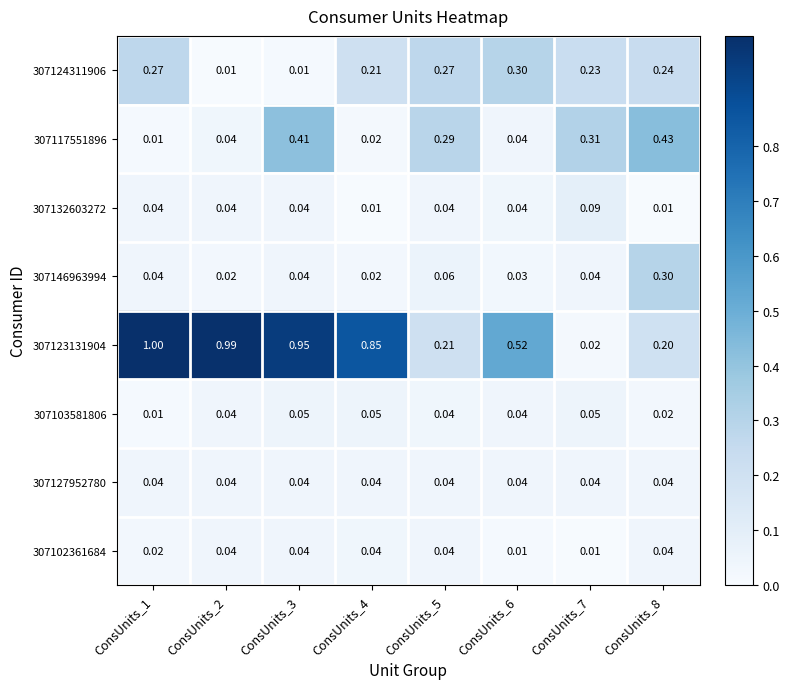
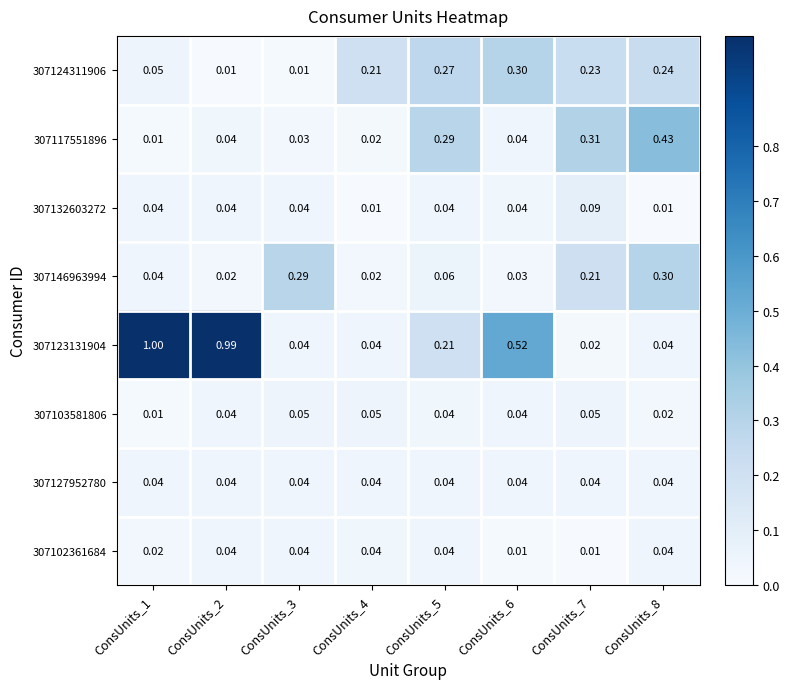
  {
    "307124311906": {
-     "ConsUnits_1": 0.27,
+     "ConsUnits_1": 0.05,
      "ConsUnits_2": 0.01,
      "ConsUnits_3": 0.01,
      "ConsUnits_4": 0.21,
      "ConsUnits_5": 0.27,
      "ConsUnits_6": 0.30,
      "ConsUnits_7": 0.23,
      "ConsUnits_8": 0.24
    },
    "307117551896": {
      "ConsUnits_1": 0.01,
      "ConsUnits_2": 0.04,
-     "ConsUnits_3": 0.41,
+     "ConsUnits_3": 0.03,
      "ConsUnits_4": 0.02,
      "ConsUnits_5": 0.29,
      "ConsUnits_6": 0.04,
      "ConsUnits_7": 0.31,
      "ConsUnits_8": 0.43
    },
    "307132603272": {
      "ConsUnits_1": 0.04,
      "ConsUnits_2": 0.04,
      "ConsUnits_3": 0.04,
      "ConsUnits_4": 0.01,
      "ConsUnits_5": 0.04,
      "ConsUnits_6": 0.04,
      "ConsUnits_7": 0.09,
      "ConsUnits_8": 0.01
    },
    "307146963994": {
      "ConsUnits_1": 0.04,
      "ConsUnits_2": 0.02,
-     "ConsUnits_3": 0.04,
+     "ConsUnits_3": 0.29,
      "ConsUnits_4": 0.02,
      "ConsUnits_5": 0.06,
      "ConsUnits_6": 0.03,
-     "ConsUnits_7": 0.04,
+     "ConsUnits_7": 0.21,
      "ConsUnits_8": 0.30
    },
    "307123131904": {
      "ConsUnits_1": 1.00,
      "ConsUnits_2": 0.99,
-     "ConsUnits_3": 0.95,
-     "ConsUnits_4": 0.85,
+     "ConsUnits_3": 0.04,
+     "ConsUnits_4": 0.04,
      "ConsUnits_5": 0.21,
      "ConsUnits_6": 0.52,
      "ConsUnits_7": 0.02,
-     "ConsUnits_8": 0.20
+     "ConsUnits_8": 0.04
    },
    "307103581806": {
      "ConsUnits_1": 0.01,
      "ConsUnits_2": 0.04,
      "ConsUnits_3": 0.05,
      "ConsUnits_4": 0.05,
      "ConsUnits_5": 0.04,
      "ConsUnits_6": 0.04,
      "ConsUnits_7": 0.05,
      "ConsUnits_8": 0.02
    },
    "307127952780": {
      "ConsUnits_1": 0.04,
      "ConsUnits_2": 0.04,
      "ConsUnits_3": 0.04,
      "ConsUnits_4": 0.04,
      "ConsUnits_5": 0.04,
      "ConsUnits_6": 0.04,
      "ConsUnits_7": 0.04,
      "ConsUnits_8": 0.04
    },
    "307102361684": {
      "ConsUnits_1": 0.02,
      "ConsUnits_2": 0.04,
      "ConsUnits_3": 0.04,
      "ConsUnits_4": 0.04,
      "ConsUnits_5": 0.04,
      "ConsUnits_6": 0.01,
      "ConsUnits_7": 0.01,
      "ConsUnits_8": 0.04
    }
  }
